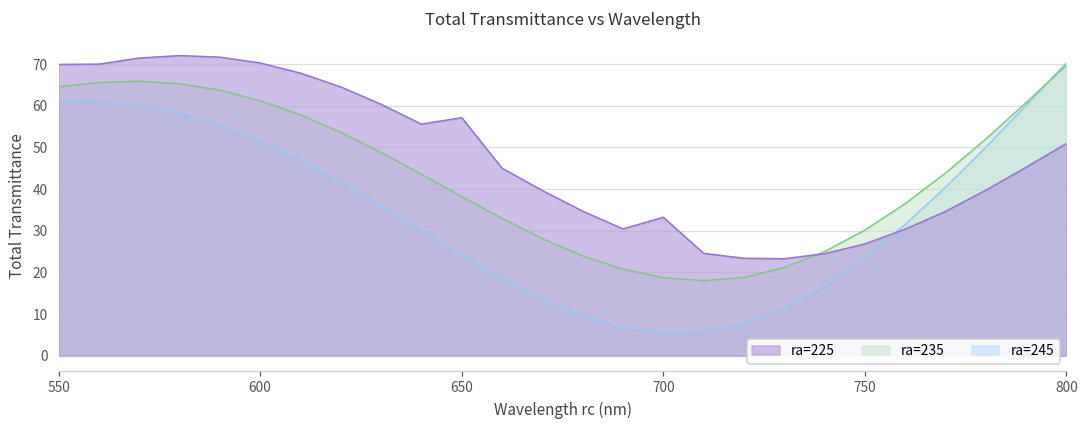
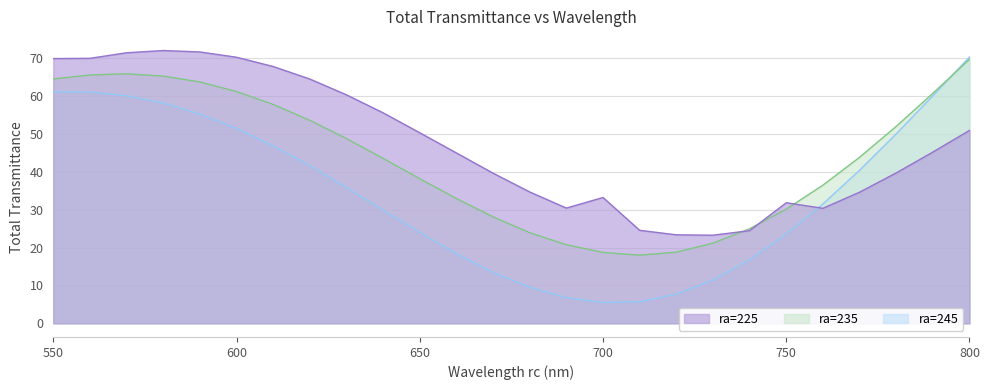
  {
    "ra=225": {
      "550": 70,
      "600": 70,
-     "650": 57,
+     "650": 50,
      "700": 33,
-     "750": 27,
+     "750": 32,
      "800": 51
    }
  }
